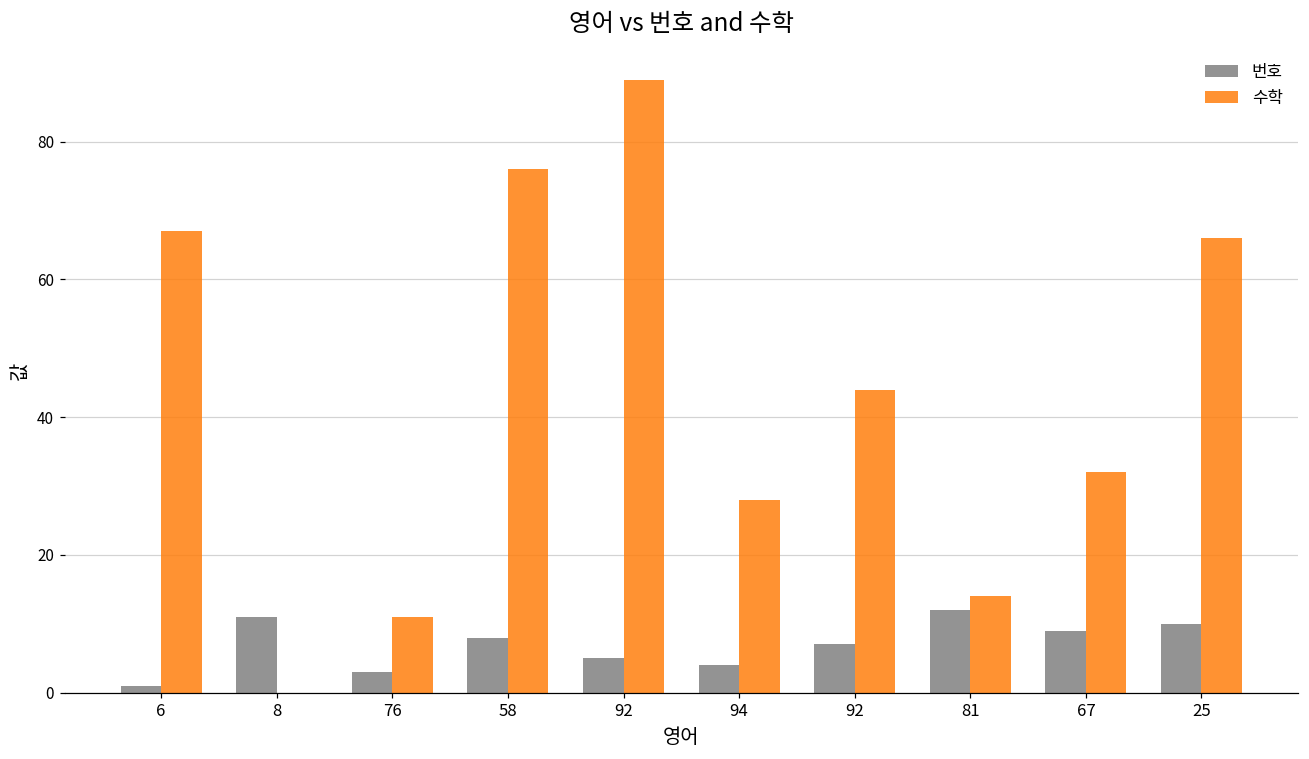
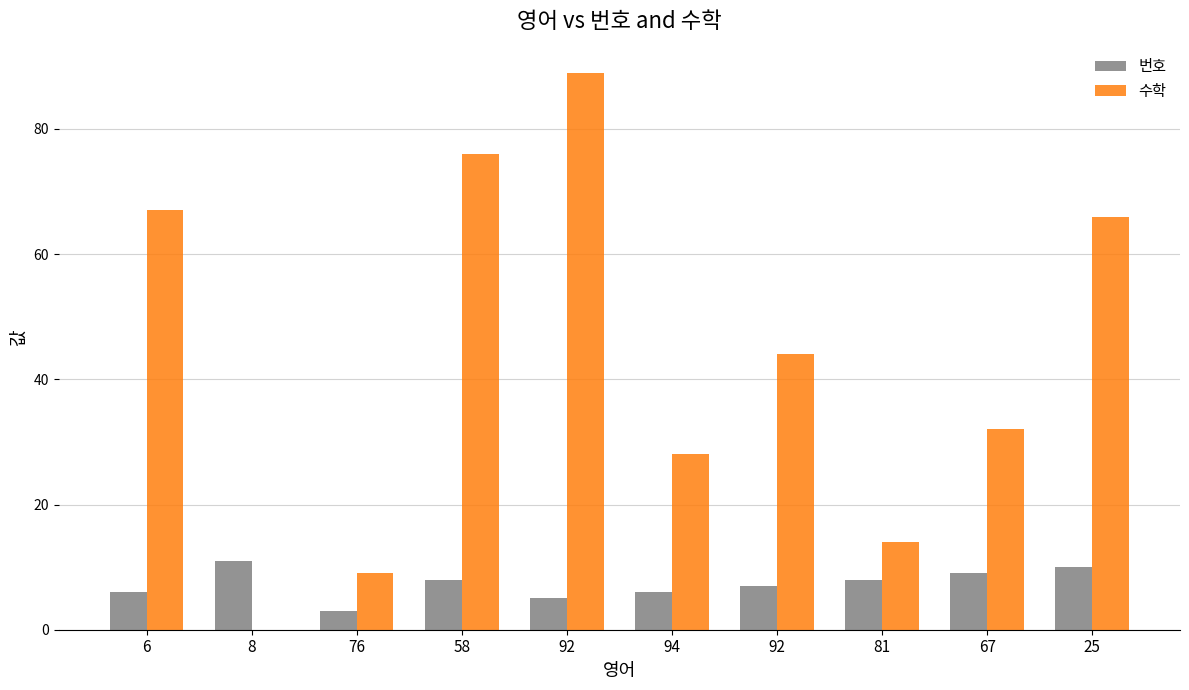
  {
    "번호": {
-     "6": 1,
+     "6": 6,
      "8": 11,
      "76": 3,
      "58": 8,
-     "94": 4,
-     "81": 12,
+     "94": 6,
+     "81": 8,
      "67": 9,
      "25": 10
    },
    "수학": {
      "6": 67,
      "8": 0,
-     "76": 11,
+     "76": 9,
      "58": 76,
      "94": 28,
      "81": 14,
      "67": 32,
      "25": 66
    }
  }
